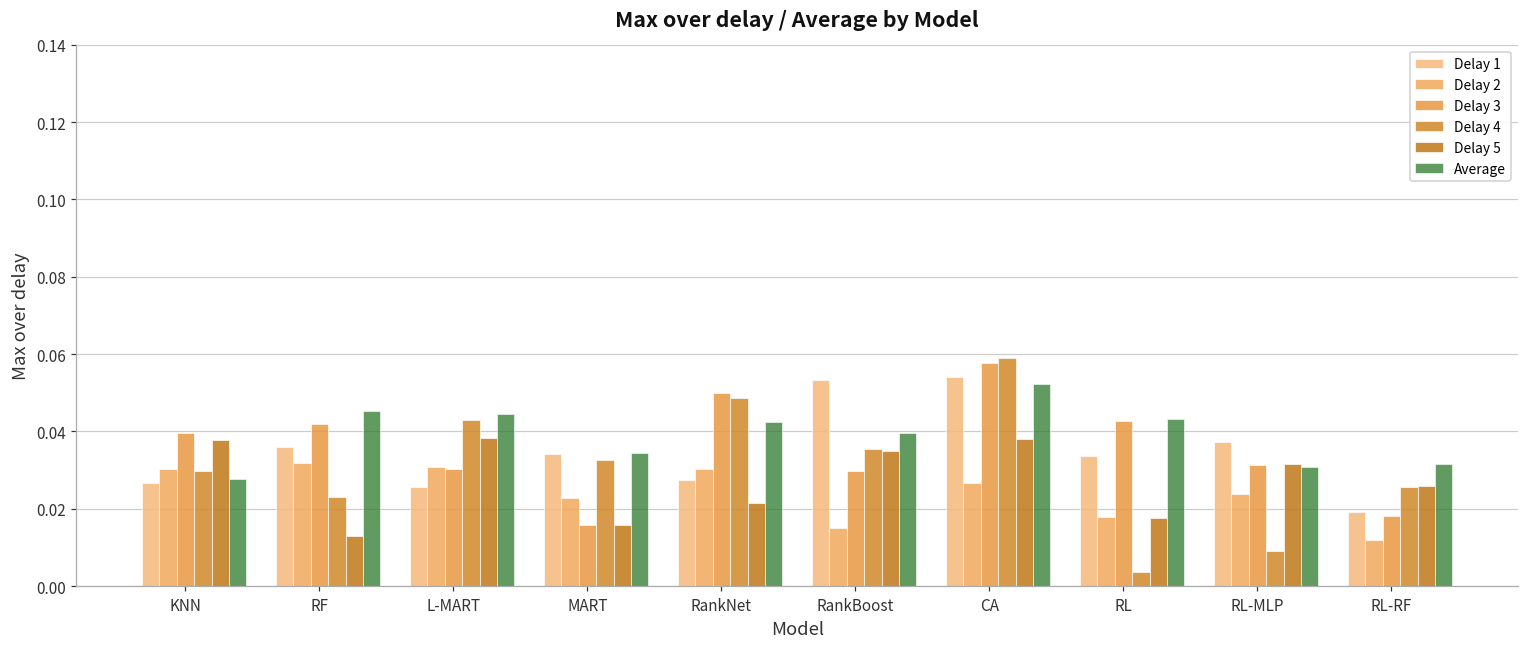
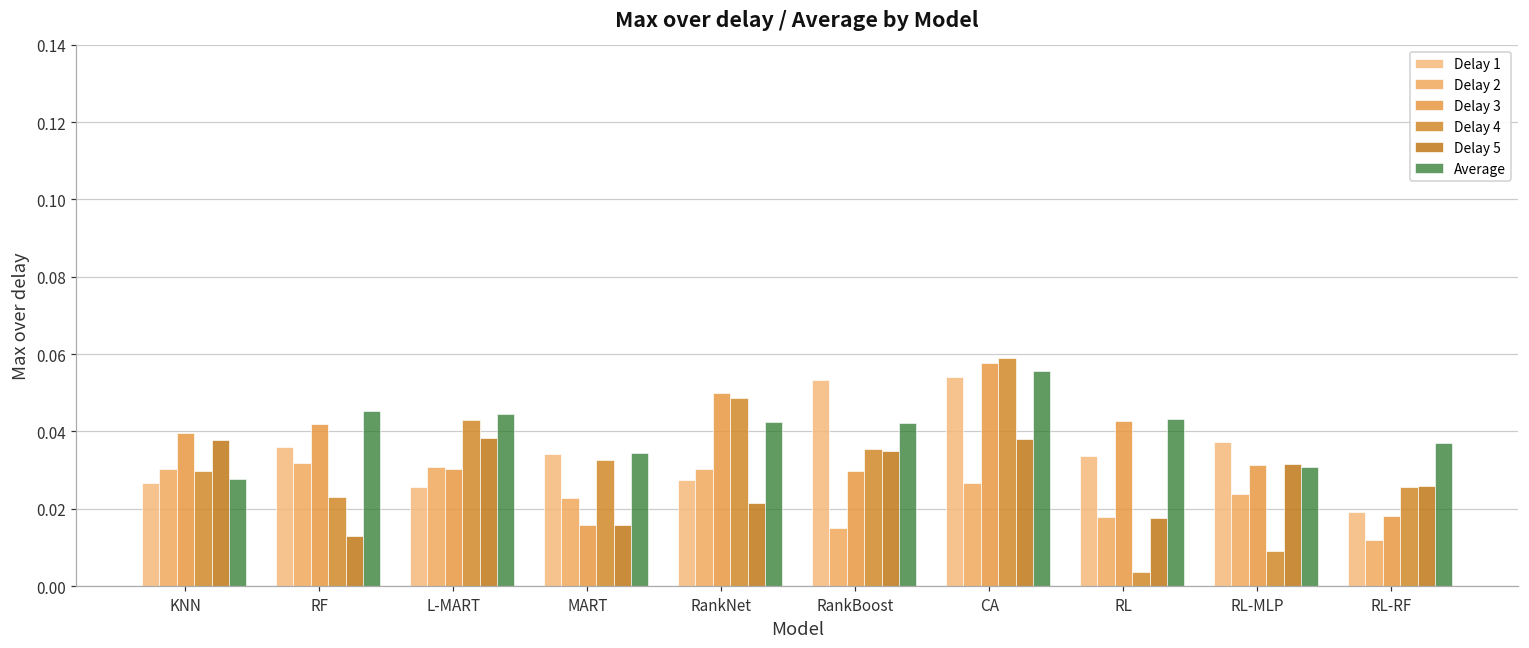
  {
    "Average": {
      "KNN": 0.028,
      "RF": 0.045,
      "L-MART": 0.045,
      "MART": 0.034,
      "RankNet": 0.042,
-     "RankBoost": 0.040,
-     "CA": 0.052,
+     "RankBoost": 0.042,
+     "CA": 0.056,
      "RL": 0.043,
      "RL-MLP": 0.031,
-     "RL-RF": 0.032
+     "RL-RF": 0.037
    }
  }
